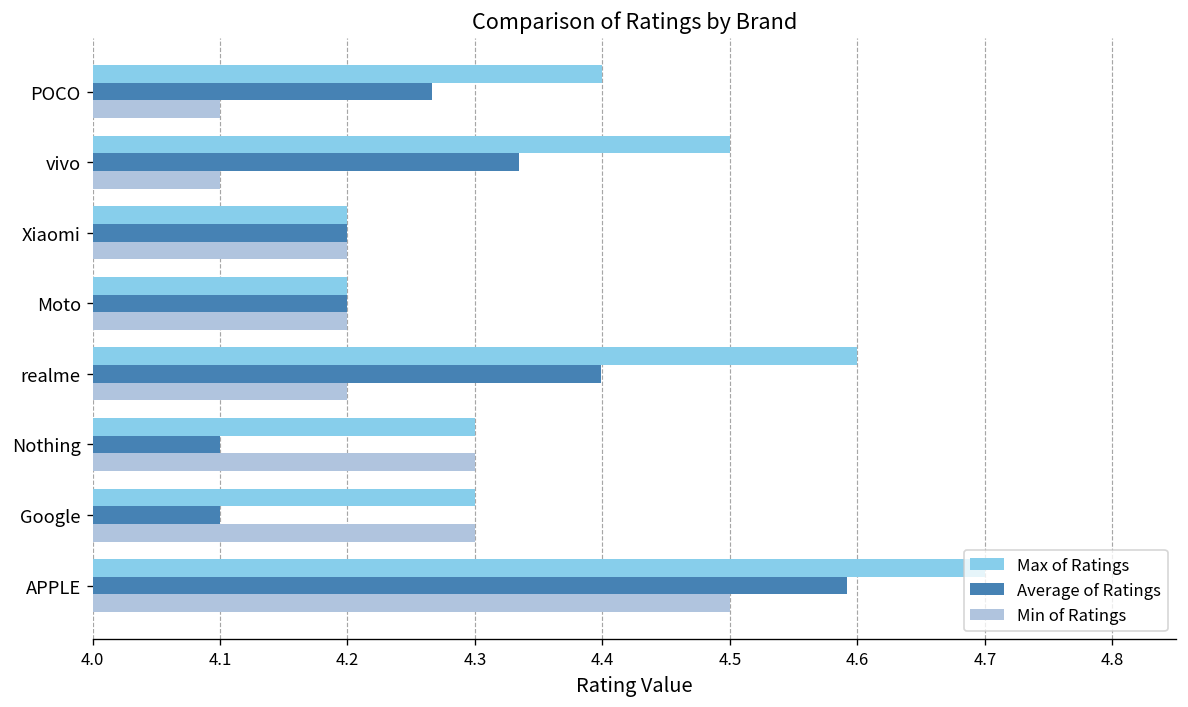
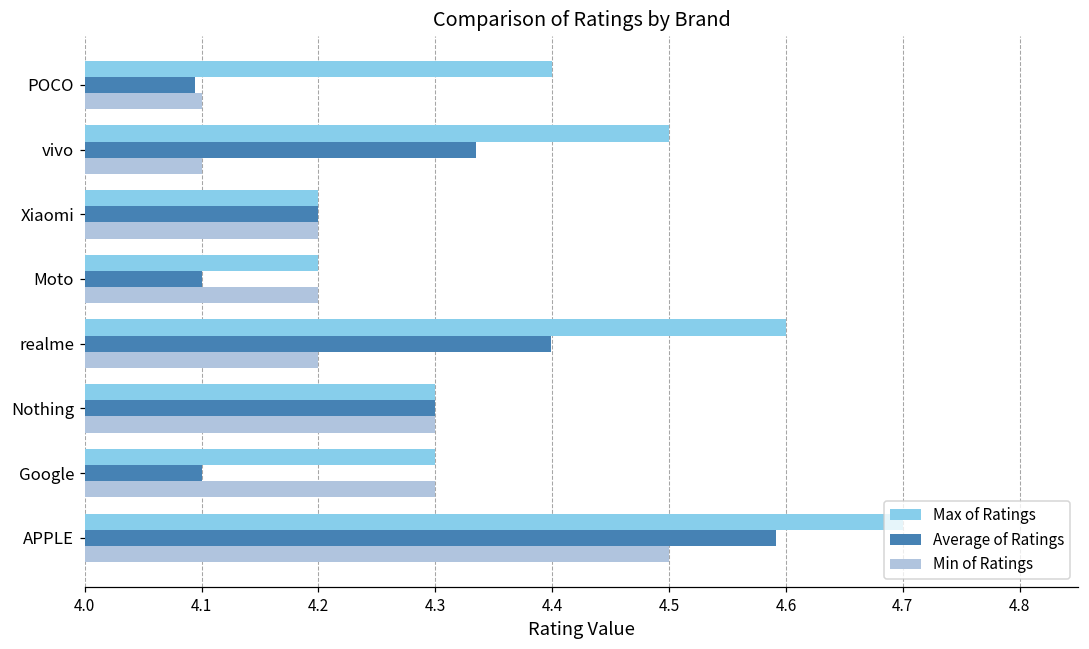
  {
    "Average of Ratings": {
-     "POCO": 4.267,
+     "POCO": 4.094,
      "vivo": 4.334,
      "Xiaomi": 4.200,
-     "Moto": 4.2,
+     "Moto": 4.1,
      "realme": 4.399,
-     "Nothing": 4.1,
+     "Nothing": 4.3,
      "Google": 4.100,
      "APPLE": 4.592
    }
  }
